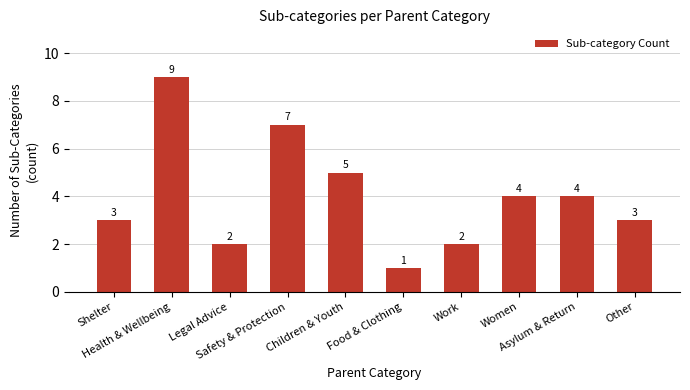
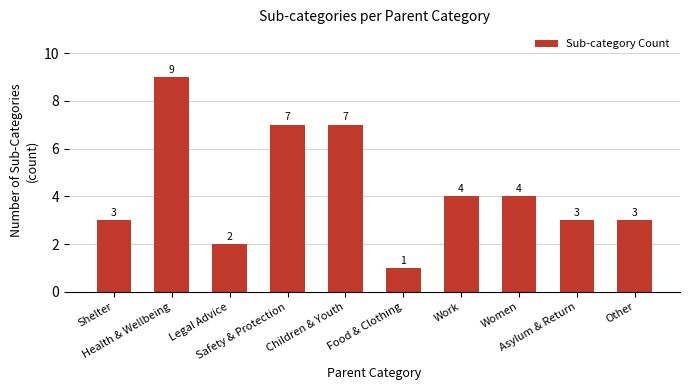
  {
    "Shelter": 3,
    "Health & Wellbeing": 9,
    "Legal Advice": 2,
    "Safety & Protection": 7,
-   "Children & Youth": 5,
+   "Children & Youth": 7,
    "Food & Clothing": 1,
-   "Work": 2,
+   "Work": 4,
    "Women": 4,
-   "Asylum & Return": 4,
+   "Asylum & Return": 3,
    "Other": 3
  }
